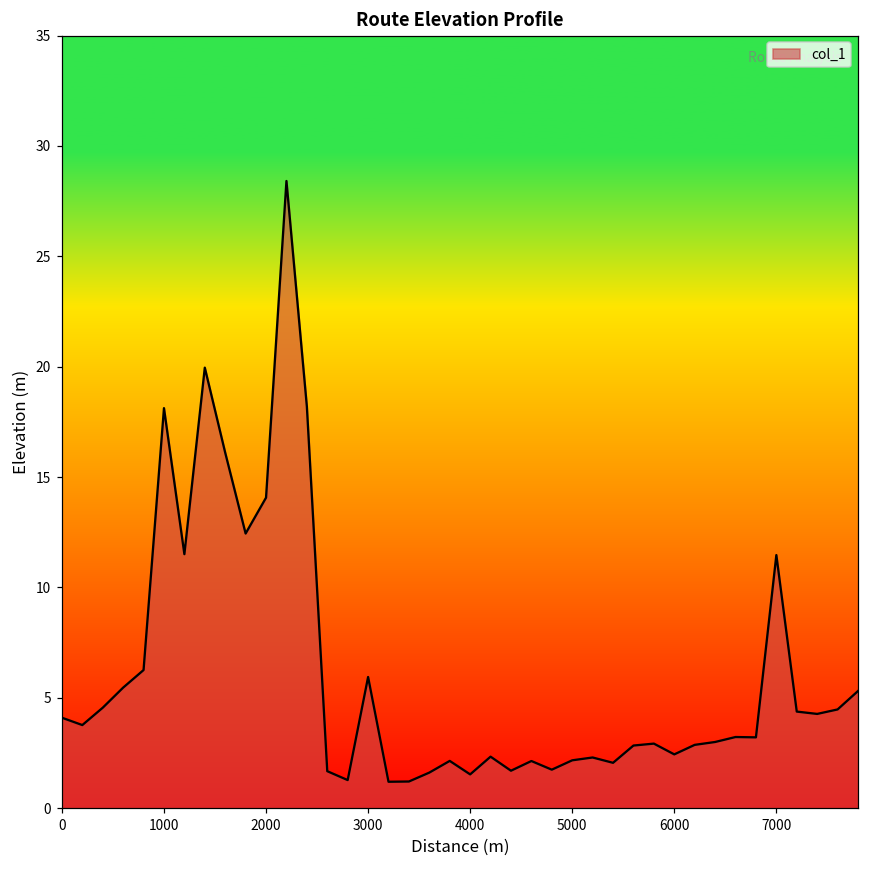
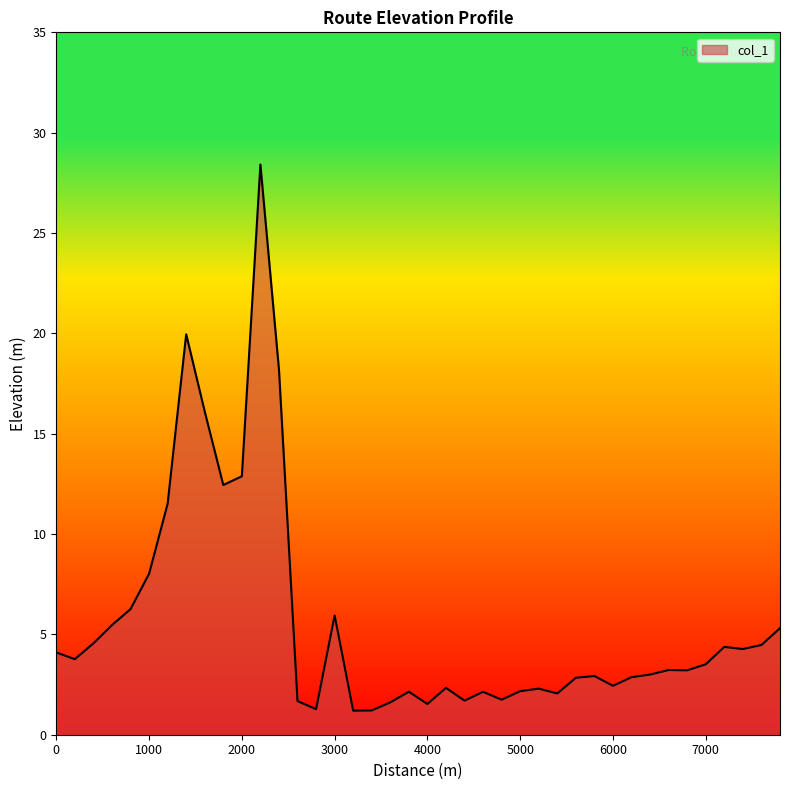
  {
    "0": 4.1,
-   "1000": 18.1,
-   "2000": 14.1,
+   "1000": 8.0,
+   "2000": 12.9,
    "3000": 5.9,
    "4000": 1.5,
    "5000": 2.2,
    "6000": 2.4,
-   "7000": 11.5
+   "7000": 3.5
  }
